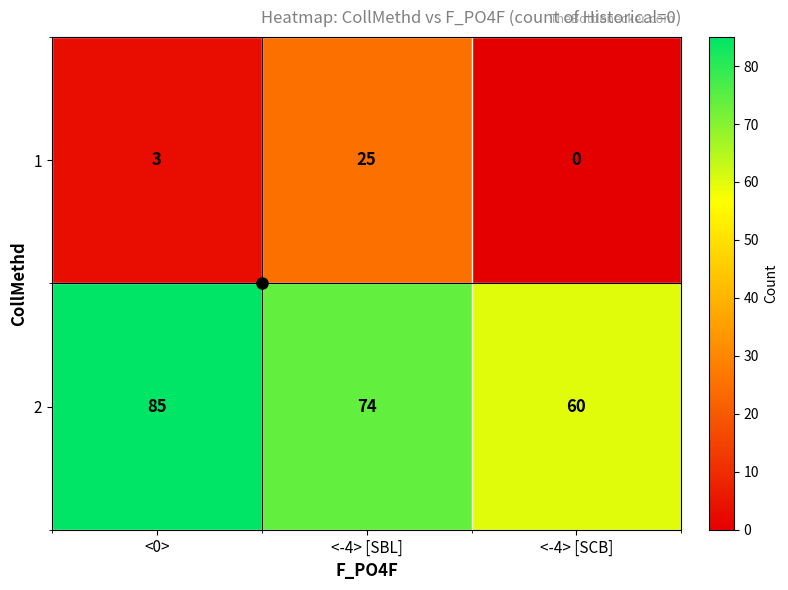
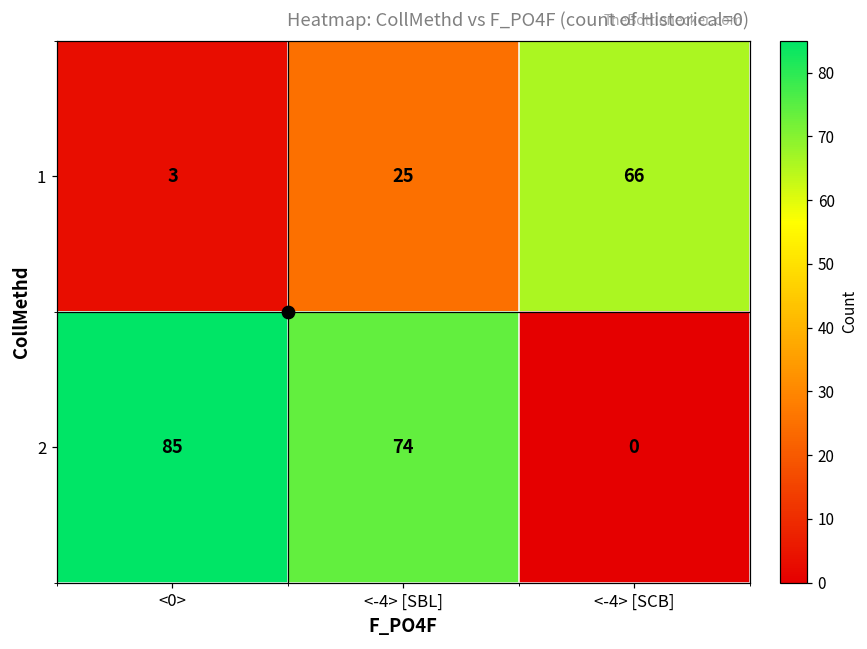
  {
    "1": {
      "<0>": 3,
      "<-4> [SBL]": 25,
-     "<-4> [SCB]": 0
+     "<-4> [SCB]": 66
    },
    "2": {
      "<0>": 85,
      "<-4> [SBL]": 74,
-     "<-4> [SCB]": 60
+     "<-4> [SCB]": 0
    }
  }
